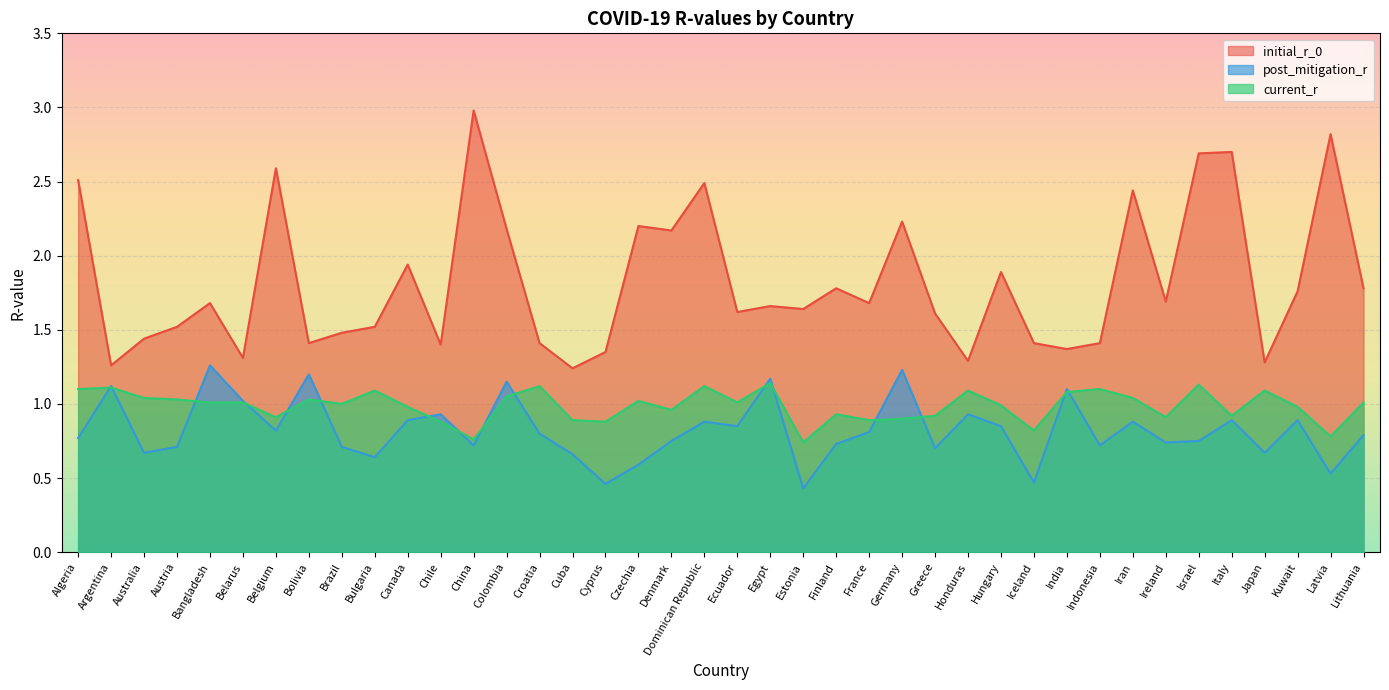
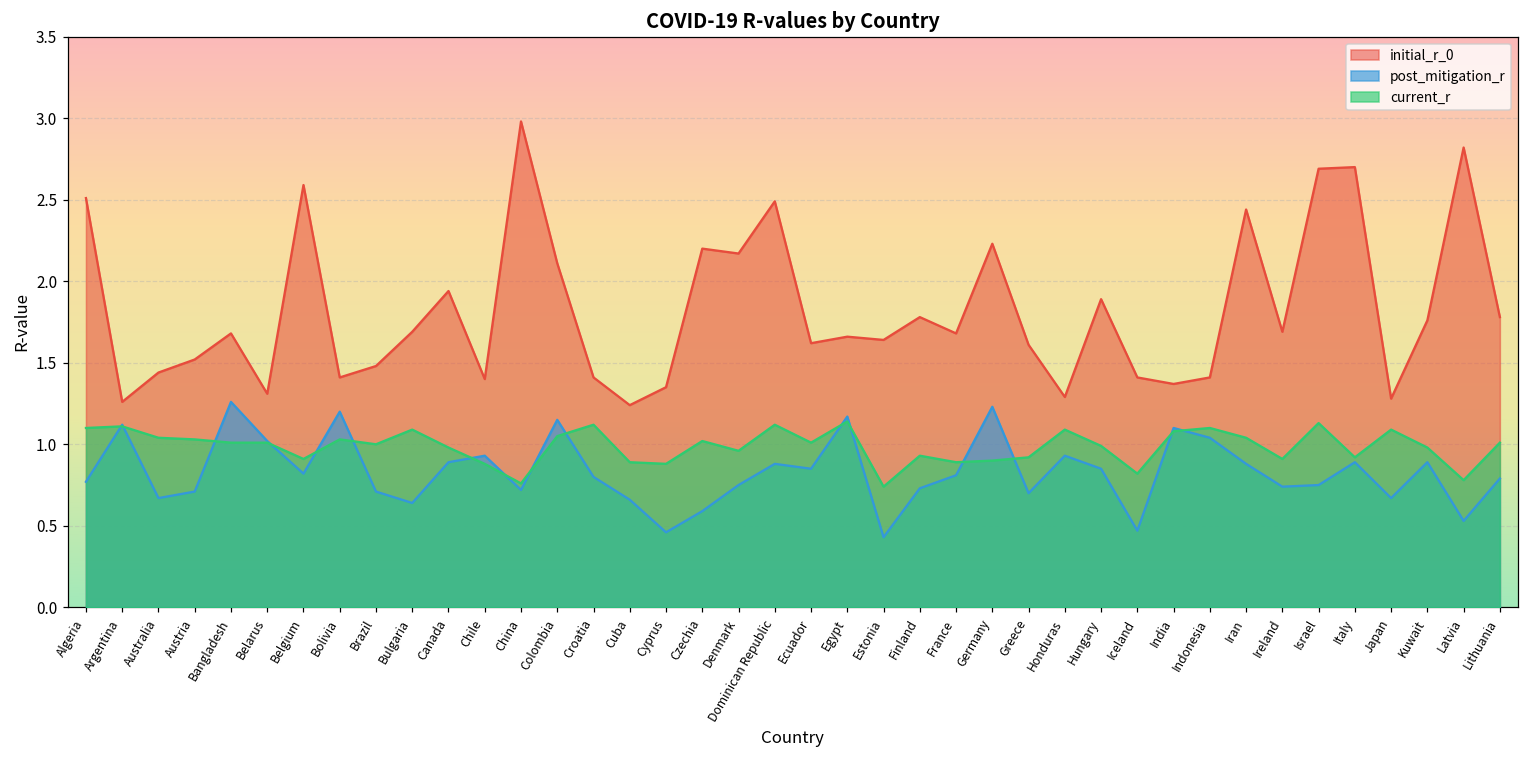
  {
    "initial_r_0": {
      "Algeria": 2.51,
      "Argentina": 1.26,
      "Australia": 1.44,
      "Austria": 1.52,
      "Bangladesh": 1.68,
      "Belarus": 1.31,
      "Belgium": 2.59,
      "Bolivia": 1.41,
      "Brazil": 1.48,
-     "Bulgaria": 1.52,
+     "Bulgaria": 1.69,
      "Canada": 1.94,
      "Chile": 1.40,
      "China": 2.98,
-     "Colombia": 2.18,
+     "Colombia": 2.11,
      "Croatia": 1.41,
      "Cuba": 1.24,
      "Cyprus": 1.35,
      "Czechia": 2.20,
      "Denmark": 2.17,
      "Dominican Republic": 2.49,
      "Ecuador": 1.62,
      "Egypt": 1.66,
      "Estonia": 1.64,
      "Finland": 1.78,
      "France": 1.68,
      "Germany": 2.23,
      "Greece": 1.61,
      "Honduras": 1.29,
      "Hungary": 1.89,
      "Iceland": 1.41,
      "India": 1.37,
      "Indonesia": 1.41,
      "Iran": 2.44,
      "Ireland": 1.69,
      "Israel": 2.69,
      "Italy": 2.70,
      "Japan": 1.28,
      "Kuwait": 1.76,
      "Latvia": 2.82,
      "Lithuania": 1.78
    },
    "post_mitigation_r": {
      "Algeria": 0.77,
      "Australia": 0.67,
      "Austria": 0.71,
      "Bangladesh": 1.26,
      "Belgium": 0.82,
      "Bolivia": 1.20,
      "Brazil": 0.71,
      "Bulgaria": 0.64,
      "Canada": 0.89,
      "Chile": 0.93,
      "China": 0.72,
      "Colombia": 1.15,
      "Croatia": 0.80,
      "Cuba": 0.66,
      "Cyprus": 0.46,
      "Czechia": 0.59,
      "Denmark": 0.75,
      "Dominican Republic": 0.88,
      "Ecuador": 0.85,
      "Egypt": 1.17,
      "Estonia": 0.43,
      "Finland": 0.73,
      "France": 0.81,
      "Germany": 1.23,
      "Greece": 0.70,
      "Honduras": 0.93,
      "Hungary": 0.85,
      "Iceland": 0.47,
      "India": 1.10,
-     "Indonesia": 0.72,
+     "Indonesia": 1.04,
      "Iran": 0.88,
      "Ireland": 0.74,
      "Israel": 0.75,
      "Italy": 0.89,
      "Japan": 0.67,
      "Kuwait": 0.89,
      "Latvia": 0.53,
      "Lithuania": 0.79
    },
    "current_r": {
      "Algeria": 1.10,
      "Australia": 1.04,
      "Austria": 1.03,
      "Bangladesh": 1.01,
      "Belgium": 0.91,
      "Bolivia": 1.03,
      "Brazil": 1.00,
      "Bulgaria": 1.09,
      "Canada": 0.98,
      "Chile": 0.88,
      "China": 0.76,
      "Colombia": 1.05,
      "Croatia": 1.12,
      "Cuba": 0.89,
      "Cyprus": 0.88,
      "Czechia": 1.02,
      "Denmark": 0.96,
      "Dominican Republic": 1.12,
      "Ecuador": 1.01,
      "Egypt": 1.14,
      "Estonia": 0.74,
      "Finland": 0.93,
      "France": 0.89,
      "Germany": 0.90,
      "Greece": 0.92,
      "Honduras": 1.09,
      "Hungary": 0.99,
      "Iceland": 0.82,
      "India": 1.08,
      "Indonesia": 1.10,
      "Iran": 1.04,
      "Ireland": 0.91,
      "Israel": 1.13,
      "Italy": 0.92,
      "Japan": 1.09,
      "Kuwait": 0.98,
      "Latvia": 0.78,
      "Lithuania": 1.01
    }
  }
